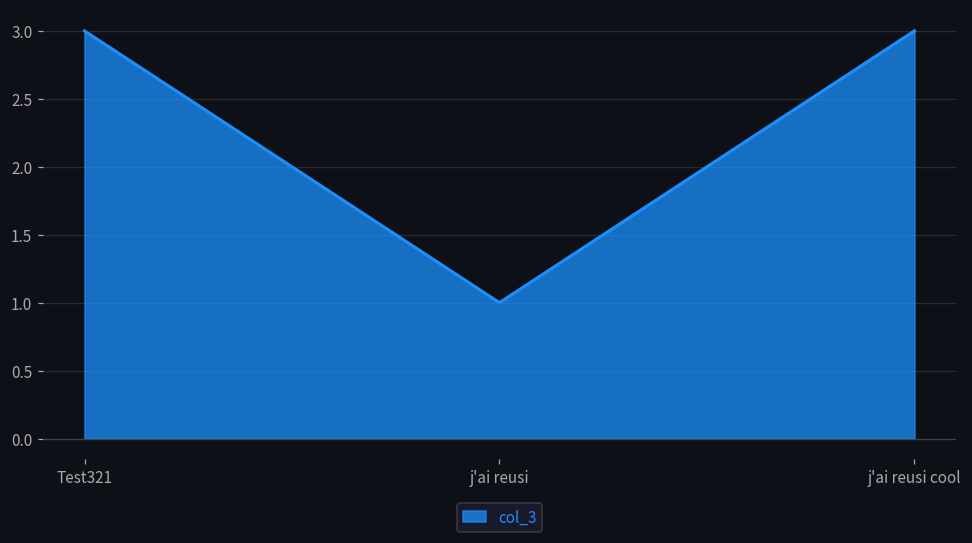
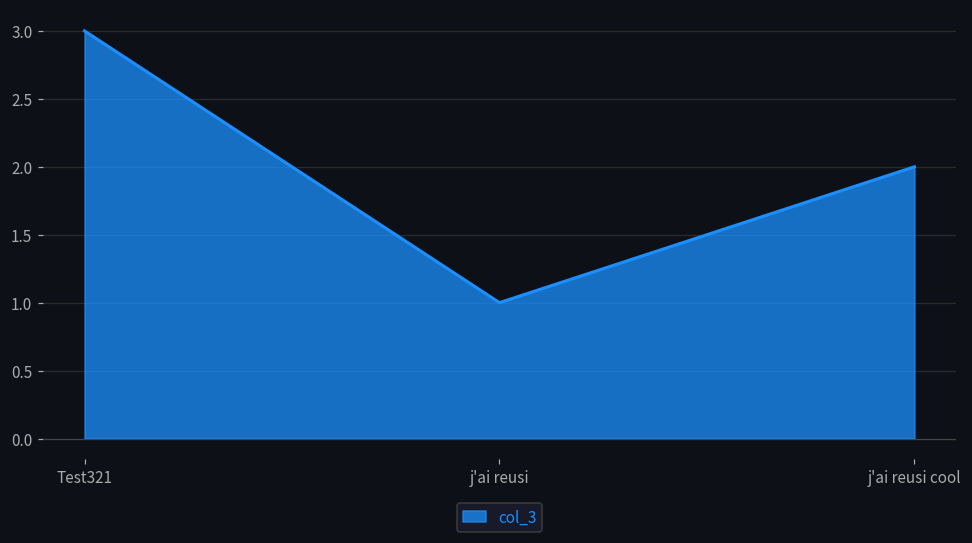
  {
    "Test321": 3,
    "j'ai reusi": 1,
-   "j'ai reusi cool": 3
+   "j'ai reusi cool": 2
  }
